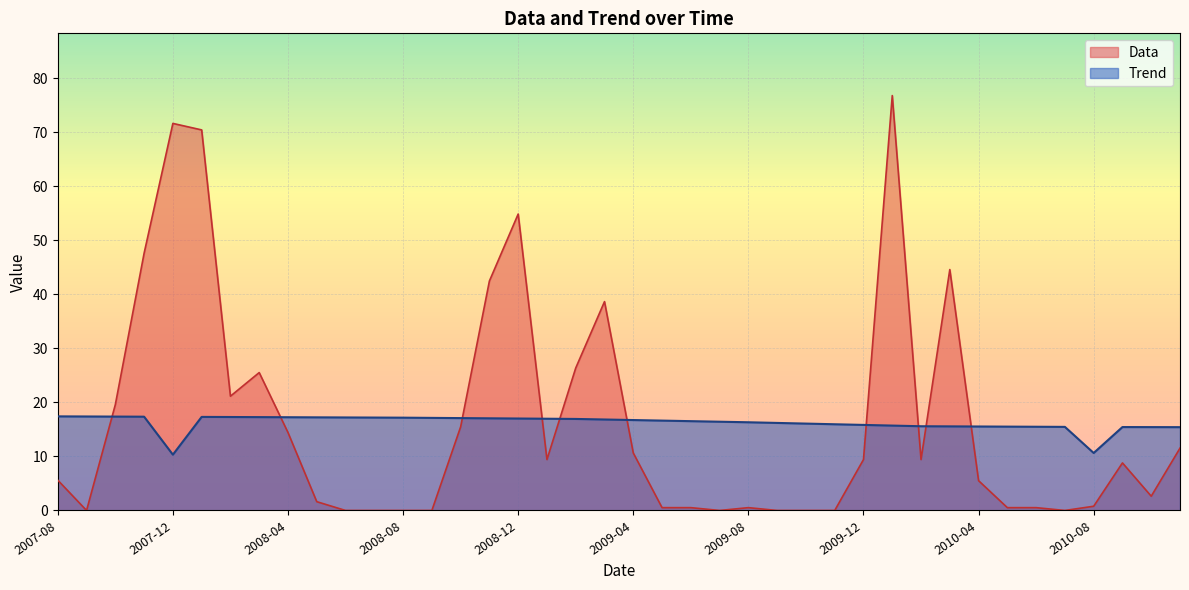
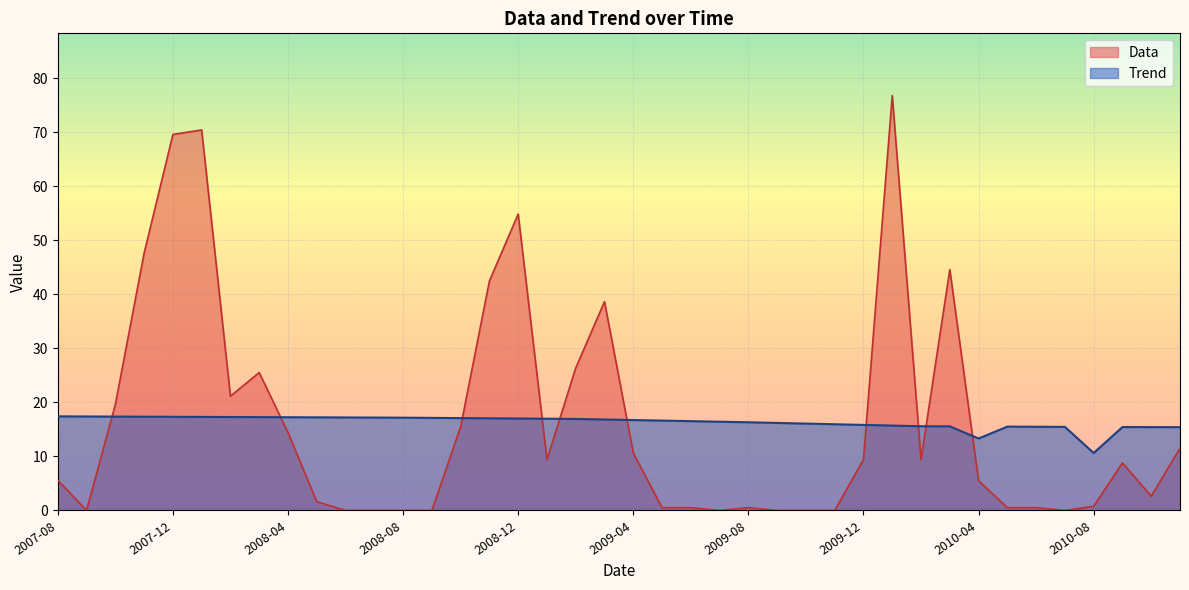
  {
    "Data": {
      "2007-08": 6,
-     "2007-12": 72,
+     "2007-12": 70,
      "2008-04": 14,
      "2008-08": 0,
      "2008-12": 55,
      "2009-04": 11,
      "2009-08": 1,
      "2009-12": 9,
      "2010-04": 6,
      "2010-08": 1
    },
    "Trend": {
      "2007-08": 17,
-     "2007-12": 10,
+     "2007-12": 17,
      "2008-04": 17,
      "2008-08": 17,
      "2008-12": 17,
      "2009-04": 17,
      "2009-08": 16,
      "2009-12": 16,
-     "2010-04": 16,
+     "2010-04": 13,
      "2010-08": 11
    }
  }
